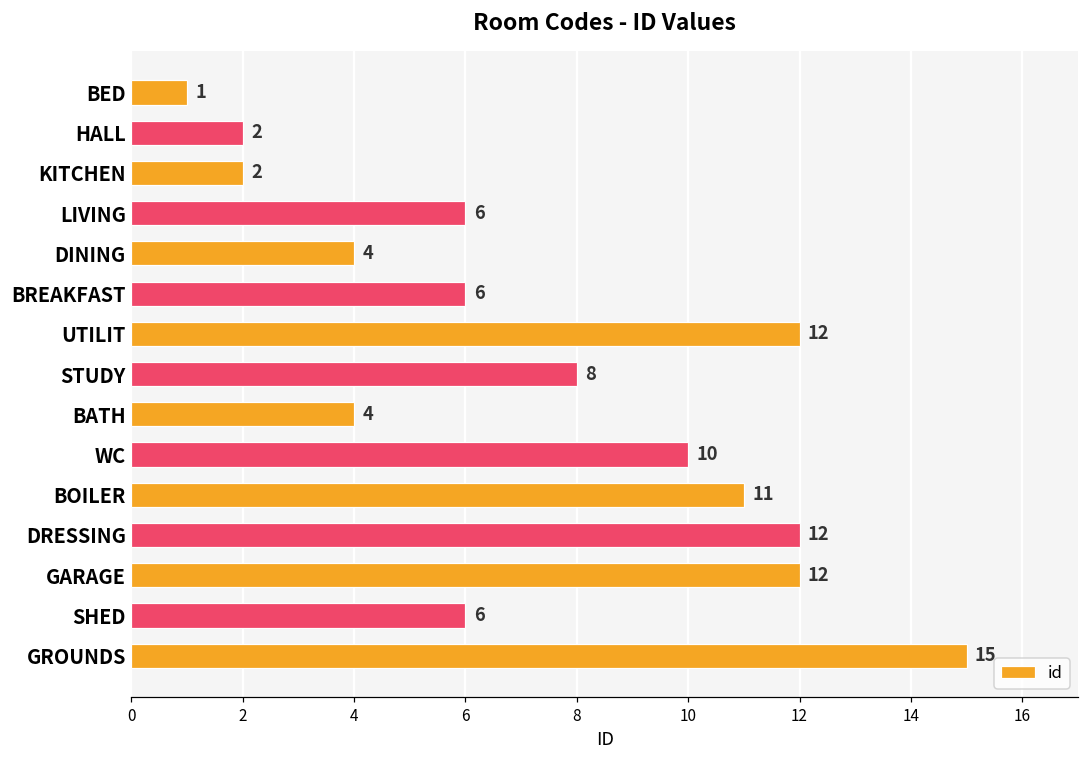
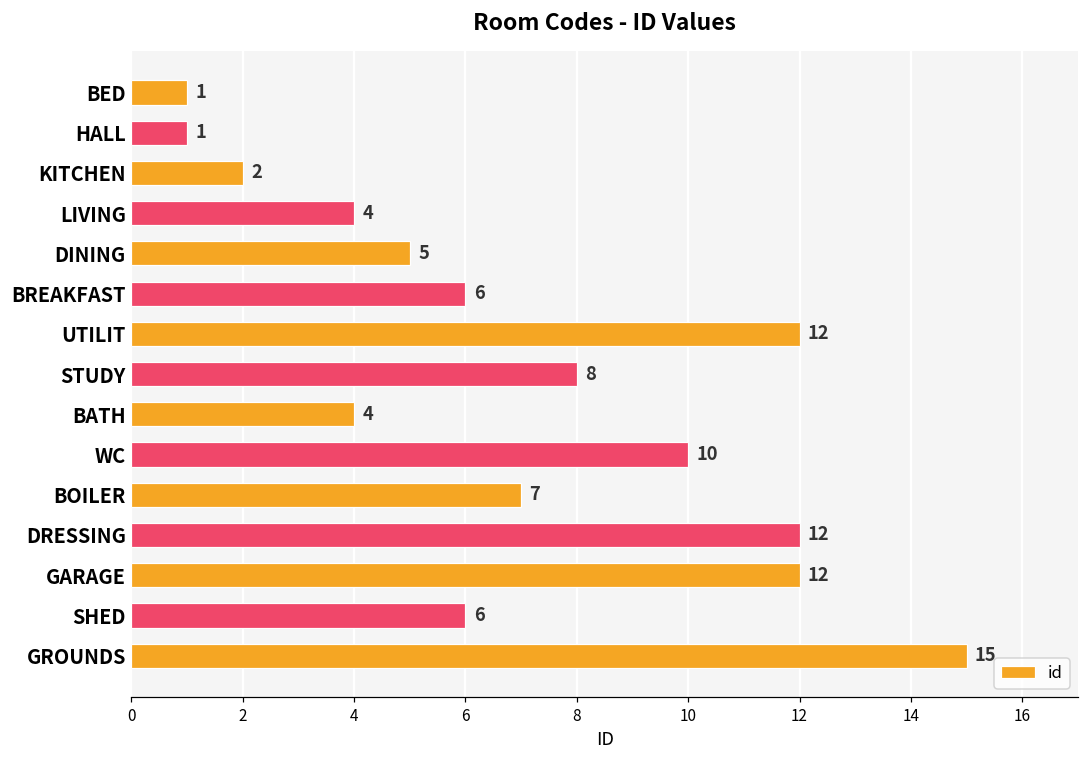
  {
    "BED": 1,
-   "HALL": 2,
+   "HALL": 1,
    "KITCHEN": 2,
-   "LIVING": 6,
-   "DINING": 4,
+   "LIVING": 4,
+   "DINING": 5,
    "BREAKFAST": 6,
    "UTILIT": 12,
    "STUDY": 8,
    "BATH": 4,
    "WC": 10,
-   "BOILER": 11,
+   "BOILER": 7,
    "DRESSING": 12,
    "GARAGE": 12,
    "SHED": 6
  }
